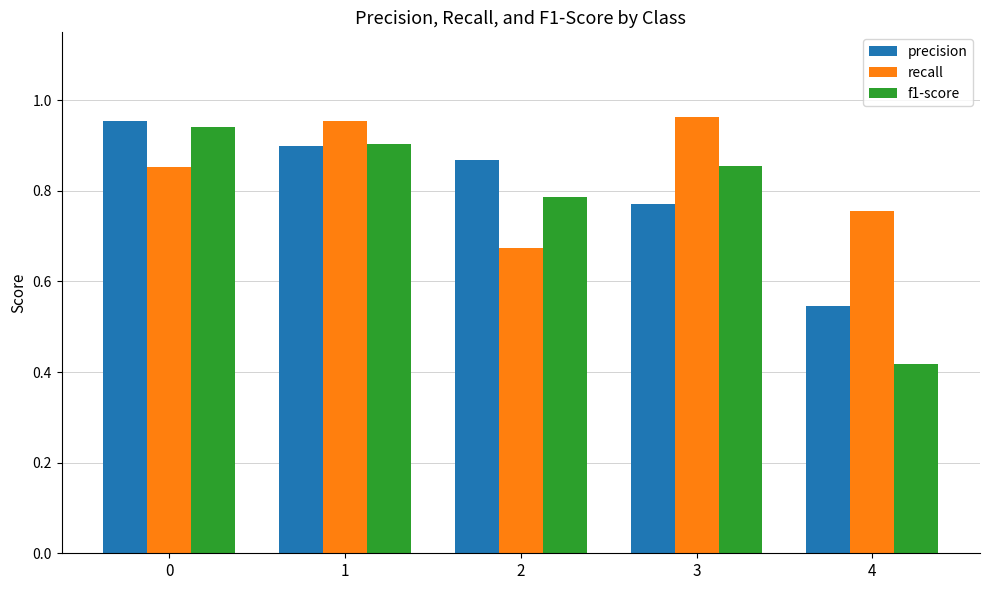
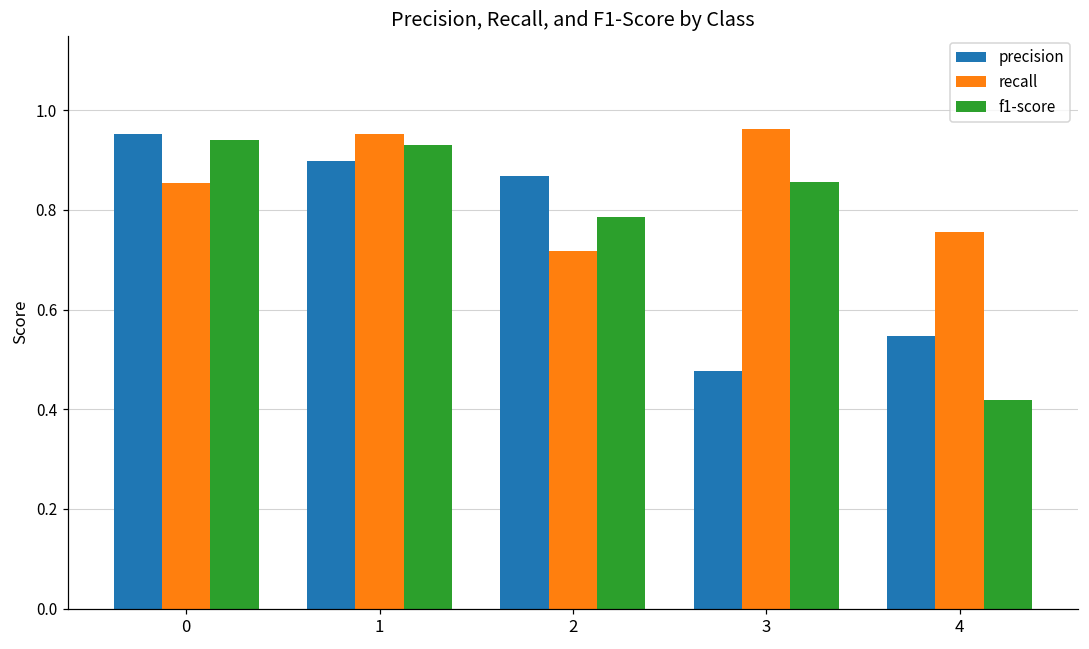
  {
    "precision": {
      "0": 0.95,
      "1": 0.90,
      "2": 0.87,
-     "3": 0.77,
+     "3": 0.48,
      "4": 0.55
    },
    "recall": {
      "0": 0.85,
      "1": 0.95,
-     "2": 0.67,
+     "2": 0.72,
      "3": 0.96,
      "4": 0.76
    },
    "f1-score": {
      "0": 0.94,
-     "1": 0.90,
+     "1": 0.93,
      "2": 0.79,
      "3": 0.86,
      "4": 0.42
    }
  }
